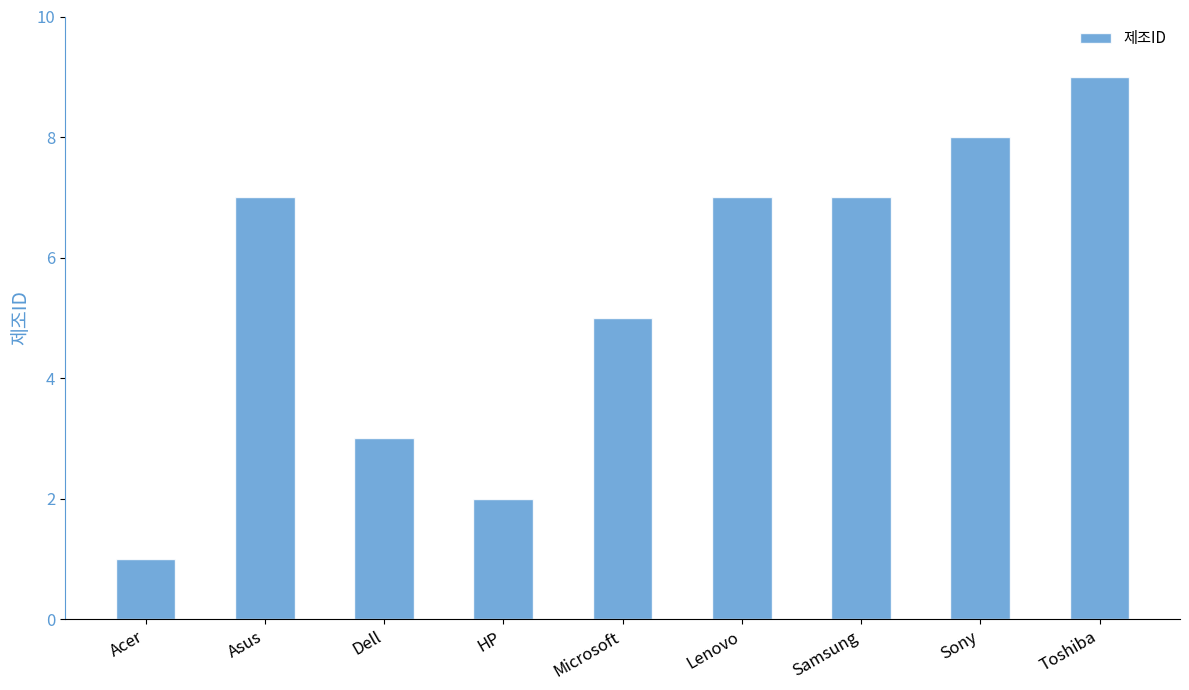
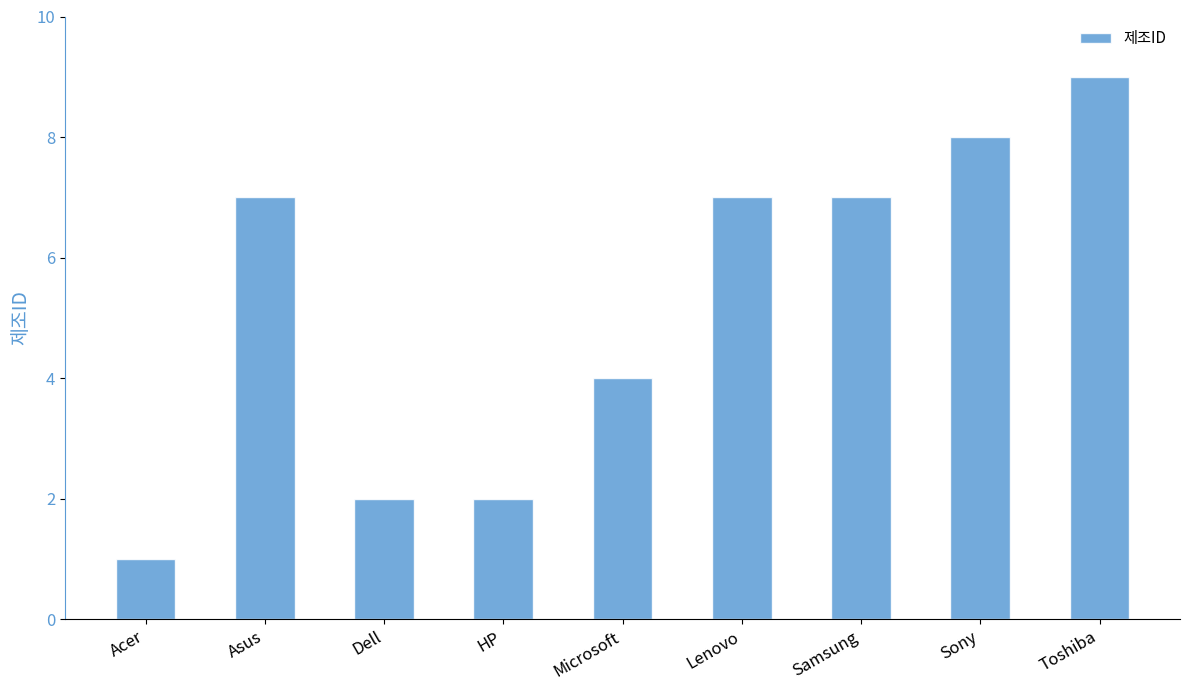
  {
    "Acer": 1,
    "Asus": 7,
-   "Dell": 3,
+   "Dell": 2,
    "HP": 2,
-   "Microsoft": 5,
+   "Microsoft": 4,
    "Lenovo": 7,
    "Samsung": 7,
    "Sony": 8,
    "Toshiba": 9
  }
